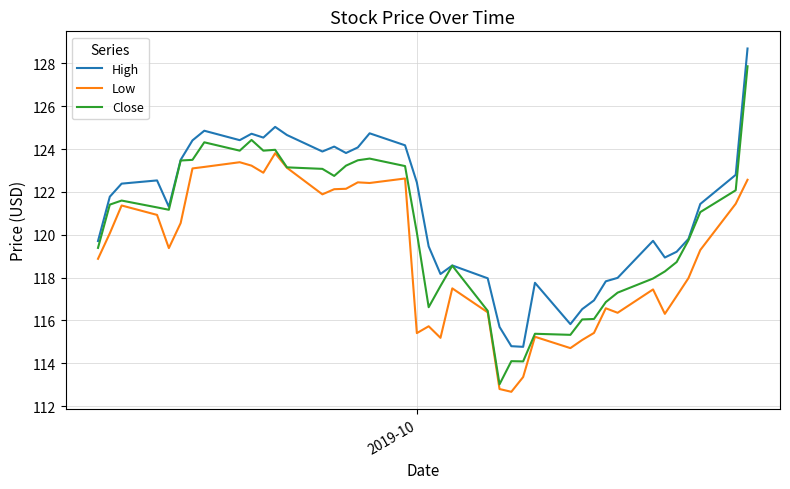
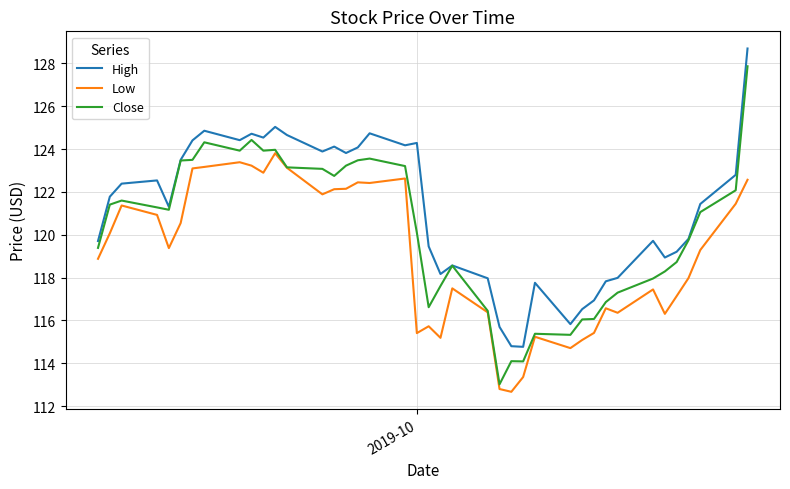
  {
    "High": {
-     "2019-10": 122.4
+     "2019-10": 124.3
    },
    "Low": {
      "2019-10": 115.4
    },
    "Close": {
      "2019-10": 120.1
    }
  }
